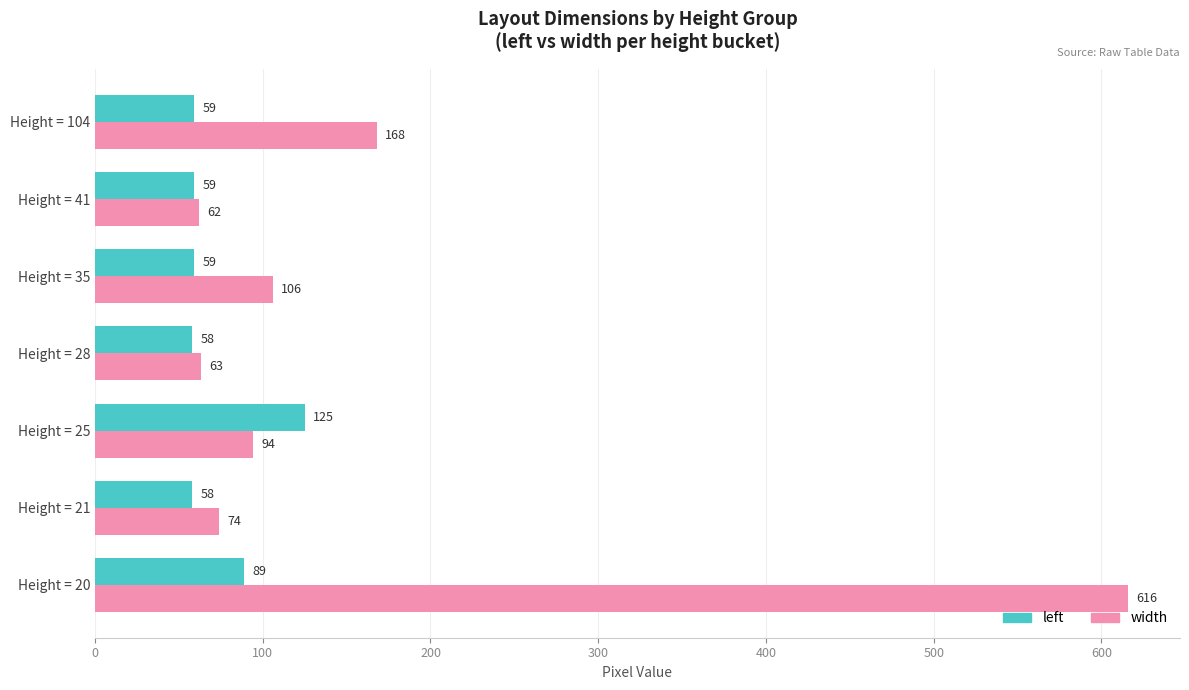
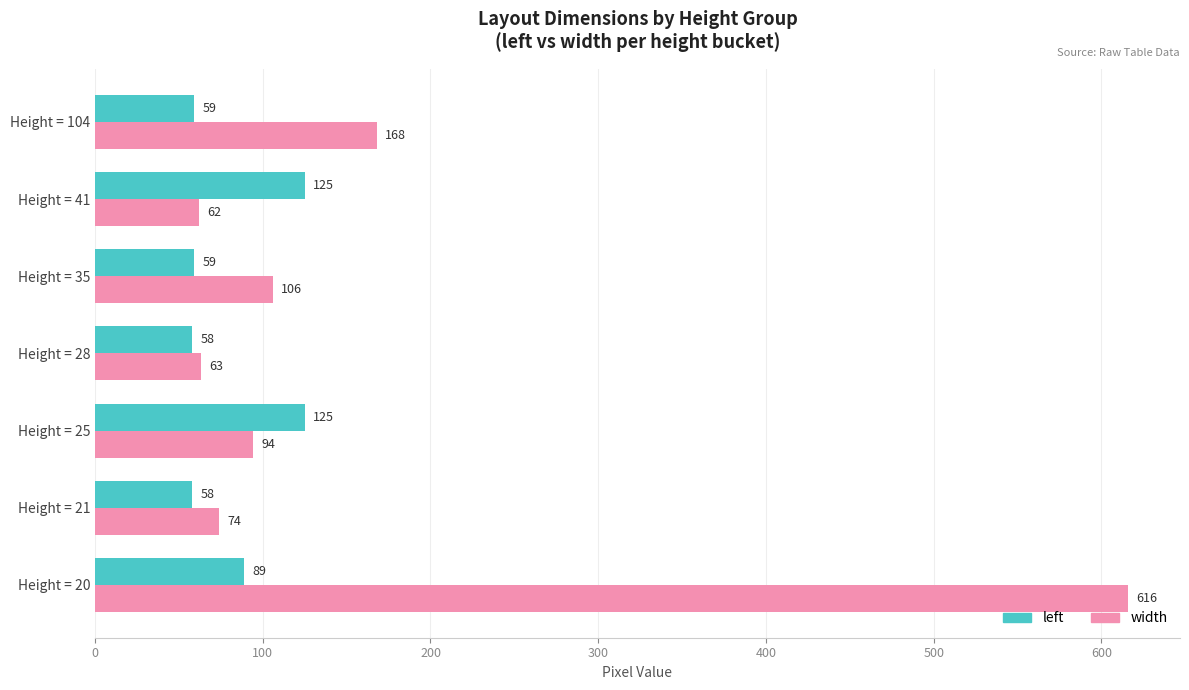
  {
    "left": {
      "Height = 104": 59,
-     "Height = 41": 59,
+     "Height = 41": 125,
      "Height = 35": 59,
      "Height = 28": 58,
      "Height = 25": 125,
      "Height = 21": 58,
      "Height = 20": 89
    },
    "width": {
      "Height = 104": 168,
      "Height = 41": 62,
      "Height = 35": 106,
      "Height = 28": 63,
      "Height = 25": 94,
      "Height = 21": 74,
      "Height = 20": 616
    }
  }
